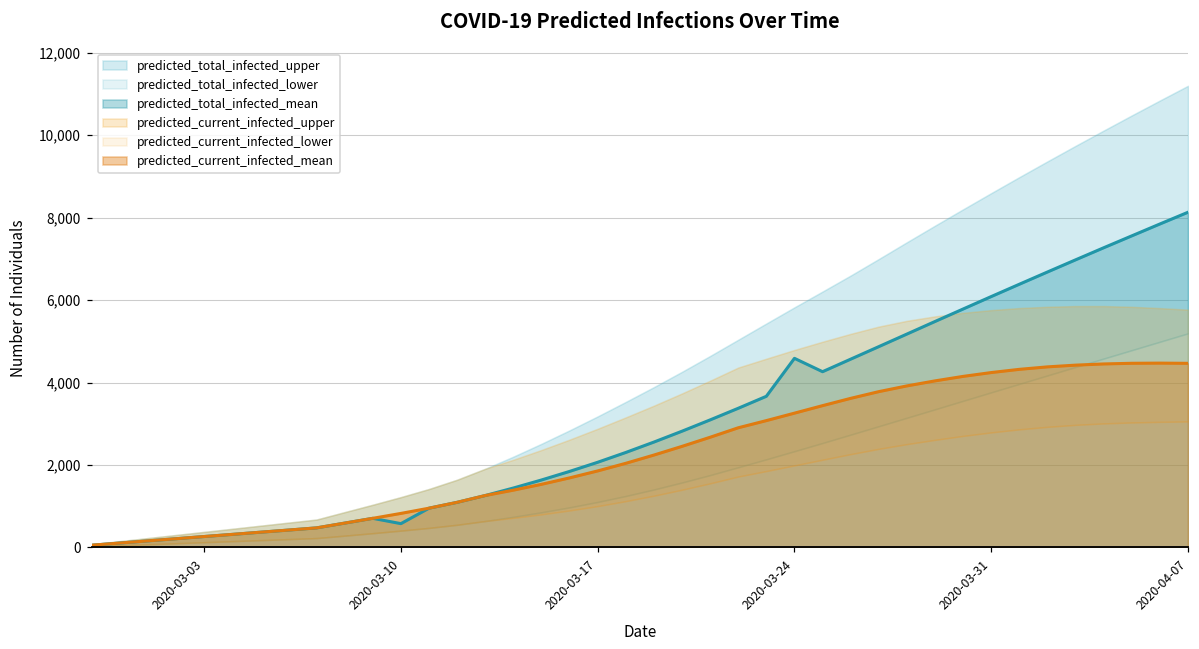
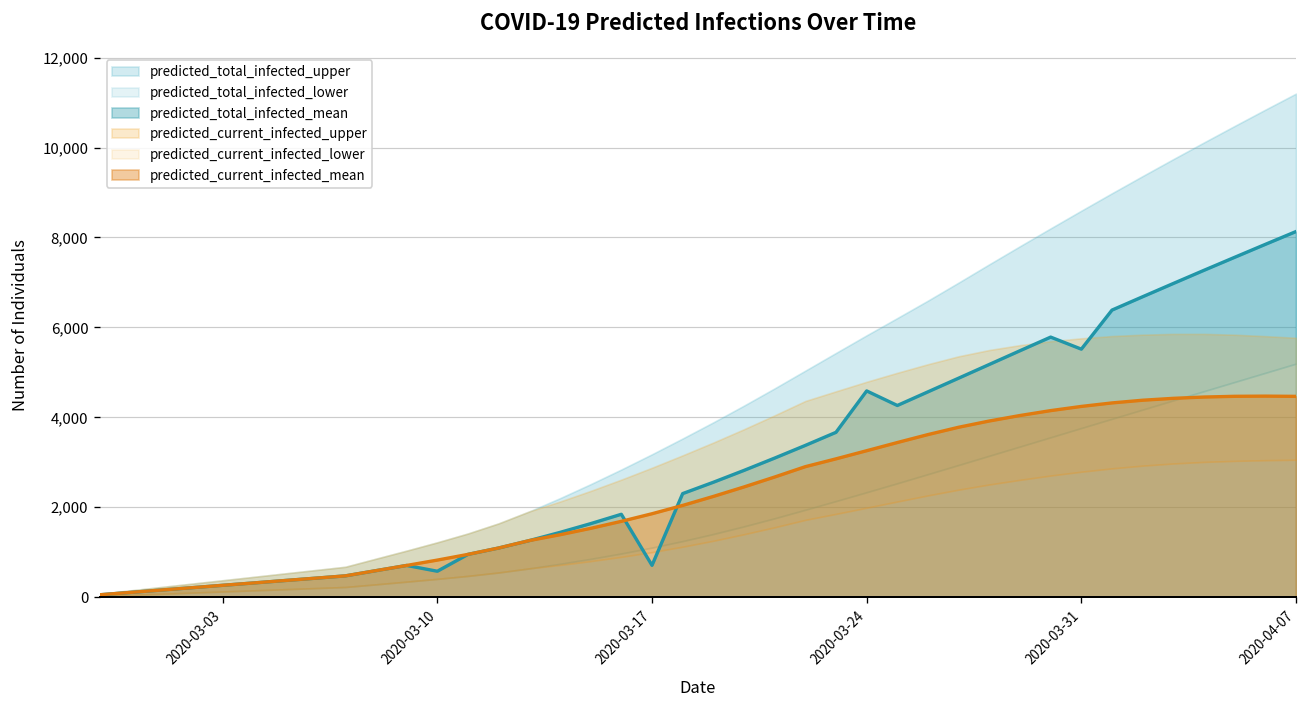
  {
    "predicted_total_infected_mean": {
      "2020-03-10": "600",
-     "2020-03-17": "2,100",
+     "2020-03-17": "700",
      "2020-03-24": "4,600",
-     "2020-03-31": "6,100",
+     "2020-03-31": "5,500",
      "2020-04-07": "8,100"
    }
  }
